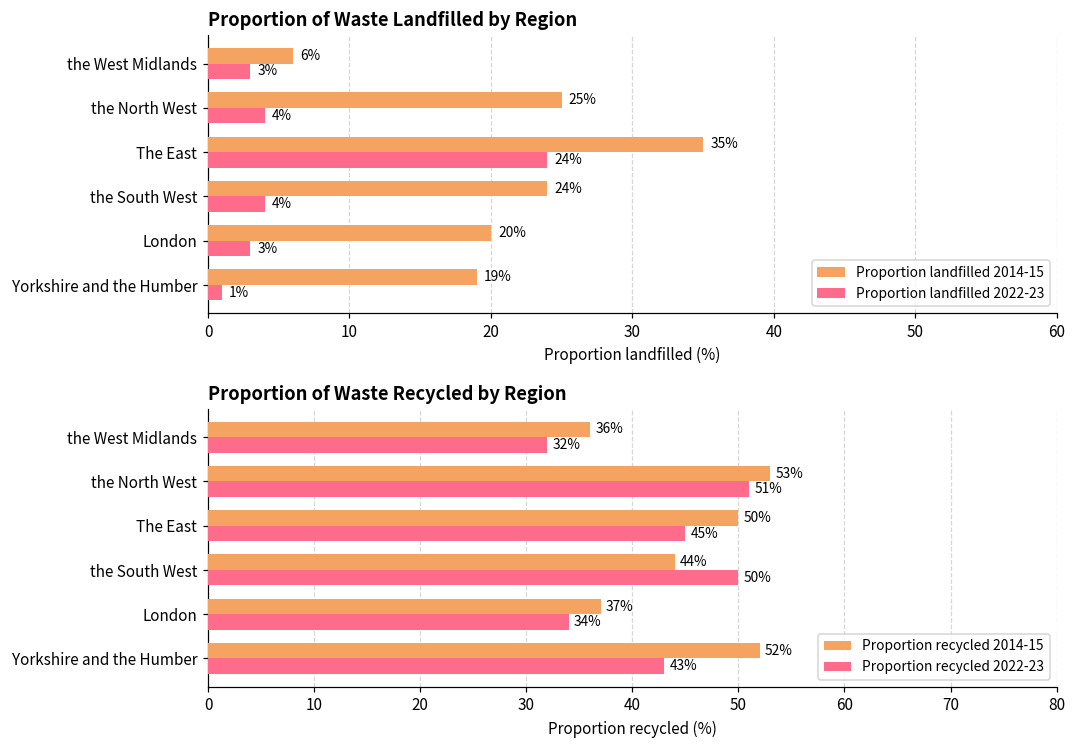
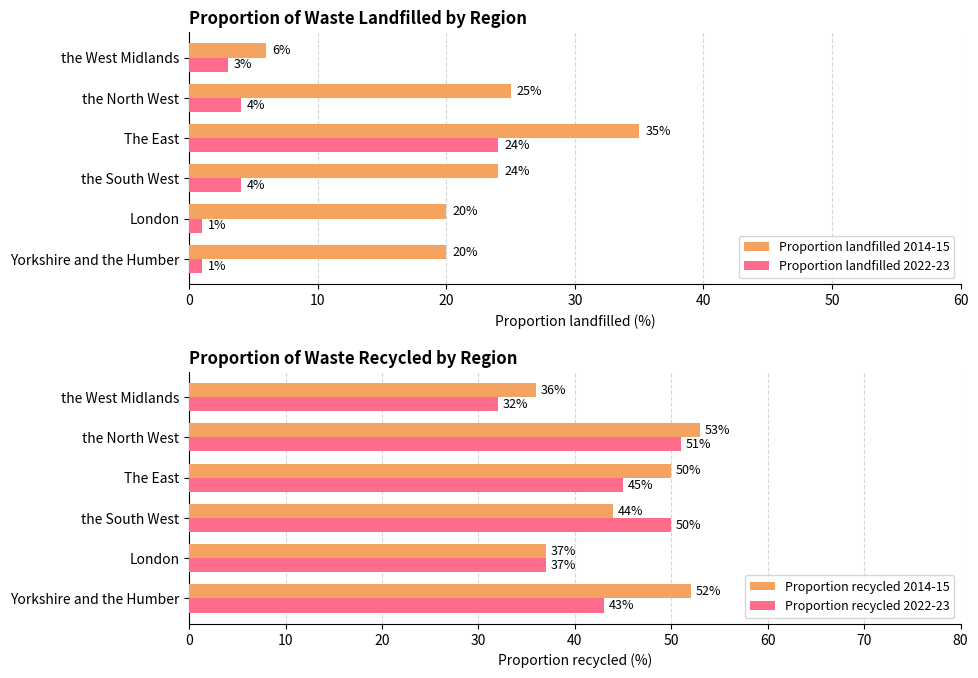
  {
    "Proportion of Waste Landfilled by Region": {
      "Proportion landfilled 2014-15": {
        "the West Midlands": "6%",
        "the North West": "25%",
        "The East": "35%",
        "the South West": "24%",
        "London": "20%",
-       "Yorkshire and the Humber": "19%"
+       "Yorkshire and the Humber": "20%"
      },
      "Proportion landfilled 2022-23": {
        "the West Midlands": "3%",
        "the North West": "4%",
        "The East": "24%",
        "the South West": "4%",
-       "London": "3%",
+       "London": "1%",
        "Yorkshire and the Humber": "1%"
      }
    },
    "Proportion of Waste Recycled by Region": {
      "Proportion recycled 2014-15": {
        "the West Midlands": "36%",
        "the North West": "53%",
        "The East": "50%",
        "the South West": "44%",
        "London": "37%",
        "Yorkshire and the Humber": "52%"
      },
      "Proportion recycled 2022-23": {
        "the West Midlands": "32%",
        "the North West": "51%",
        "The East": "45%",
        "the South West": "50%",
-       "London": "34%",
+       "London": "37%",
        "Yorkshire and the Humber": "43%"
      }
    }
  }
